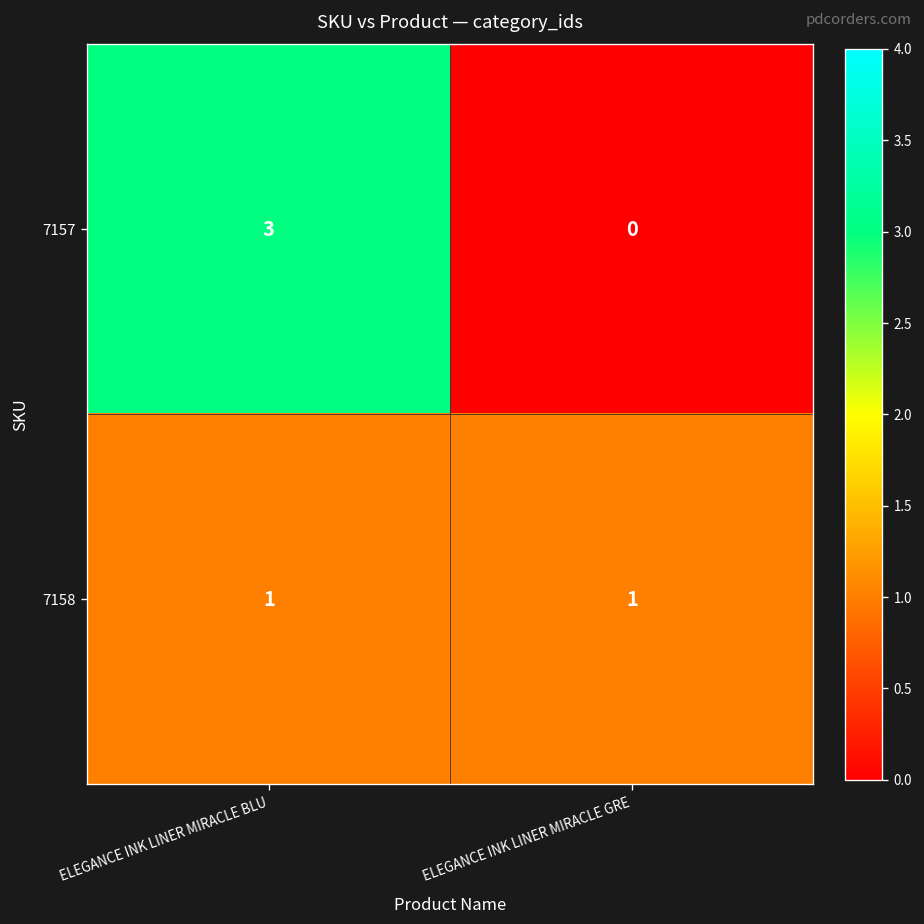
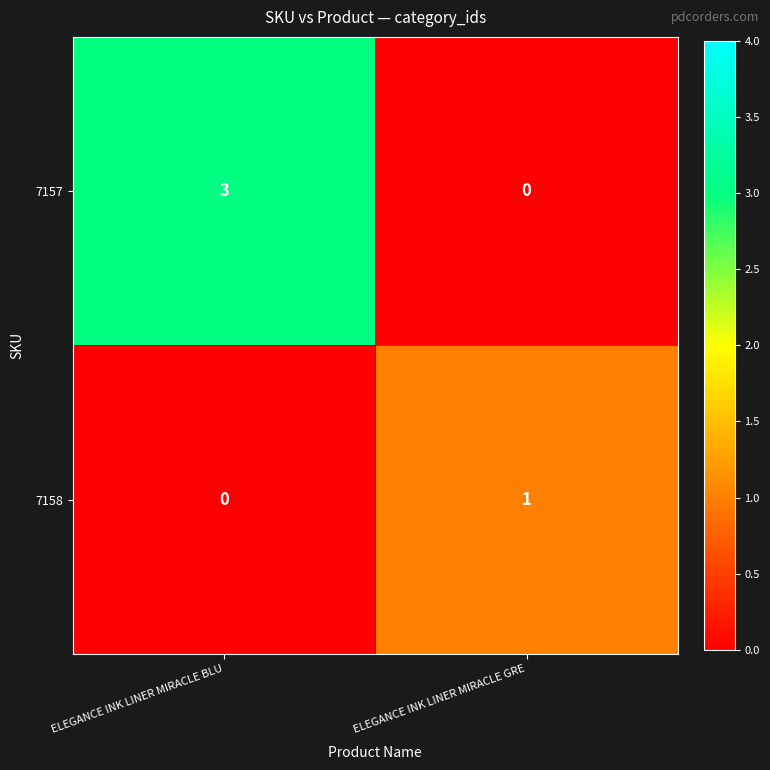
  {
    "7157": {
      "ELEGANCE INK LINER MIRACLE BLU": 3,
      "ELEGANCE INK LINER MIRACLE GRE": 0
    },
    "7158": {
-     "ELEGANCE INK LINER MIRACLE BLU": 1,
+     "ELEGANCE INK LINER MIRACLE BLU": 0,
      "ELEGANCE INK LINER MIRACLE GRE": 1
    }
  }
